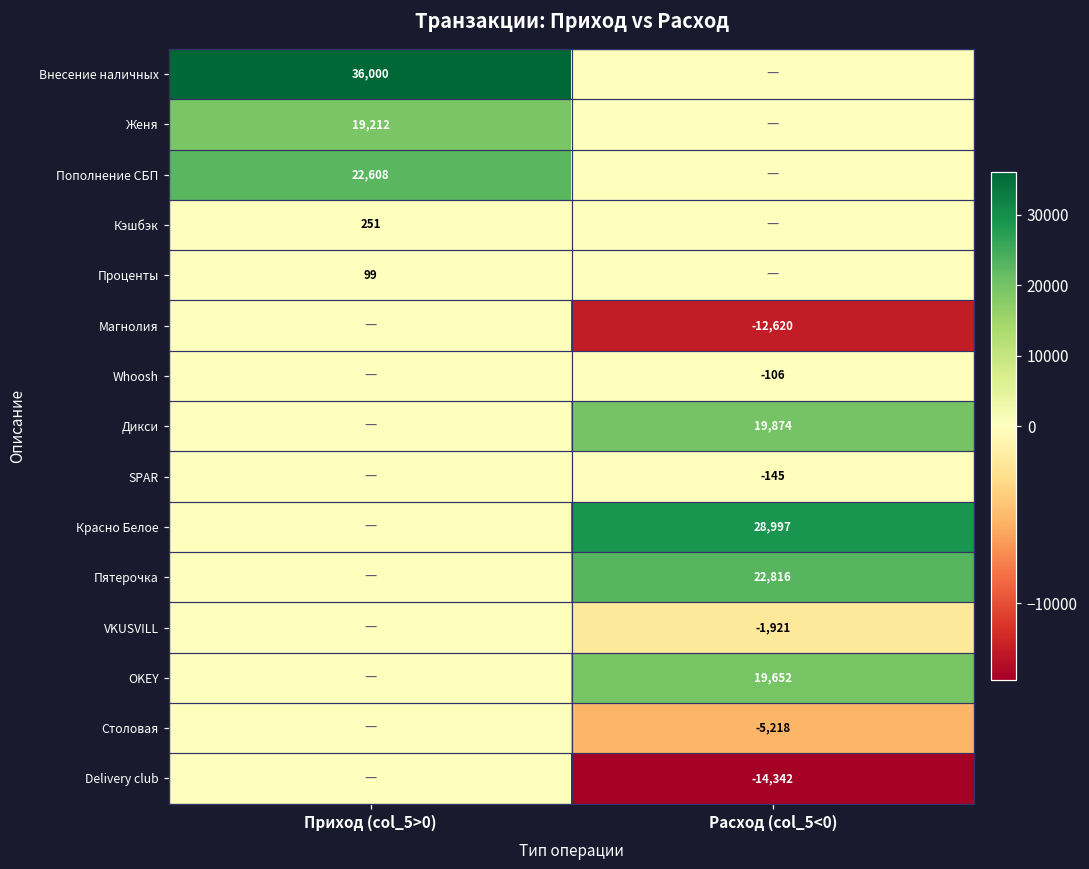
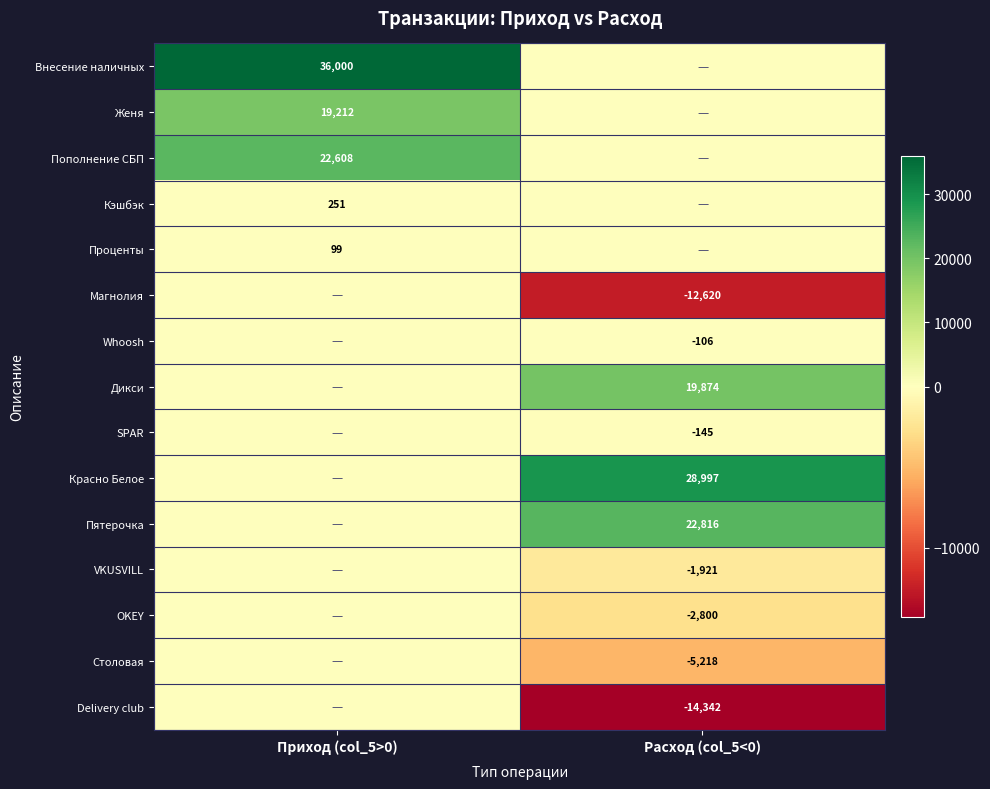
  {
    "Внесение наличных": {
      "Приход (col_5>0)": "36,000"
    },
    "Женя": {
      "Приход (col_5>0)": "19,212"
    },
    "Пополнение СБП": {
      "Приход (col_5>0)": "22,608"
    },
    "Кэшбэк": {
      "Приход (col_5>0)": "251"
    },
    "Проценты": {
      "Приход (col_5>0)": "99"
    },
    "Магнолия": {
      "Расход (col_5<0)": "-12,620"
    },
    "Whoosh": {
      "Расход (col_5<0)": "-106"
    },
    "Дикси": {
      "Расход (col_5<0)": "19,874"
    },
    "SPAR": {
      "Расход (col_5<0)": "-145"
    },
    "Красно Белое": {
      "Расход (col_5<0)": "28,997"
    },
    "Пятерочка": {
      "Расход (col_5<0)": "22,816"
    },
    "VKUSVILL": {
      "Расход (col_5<0)": "-1,921"
    },
    "OKEY": {
-     "Расход (col_5<0)": "19,652"
+     "Расход (col_5<0)": "-2,800"
    },
    "Столовая": {
      "Расход (col_5<0)": "-5,218"
    },
    "Delivery club": {
      "Расход (col_5<0)": "-14,342"
    }
  }
